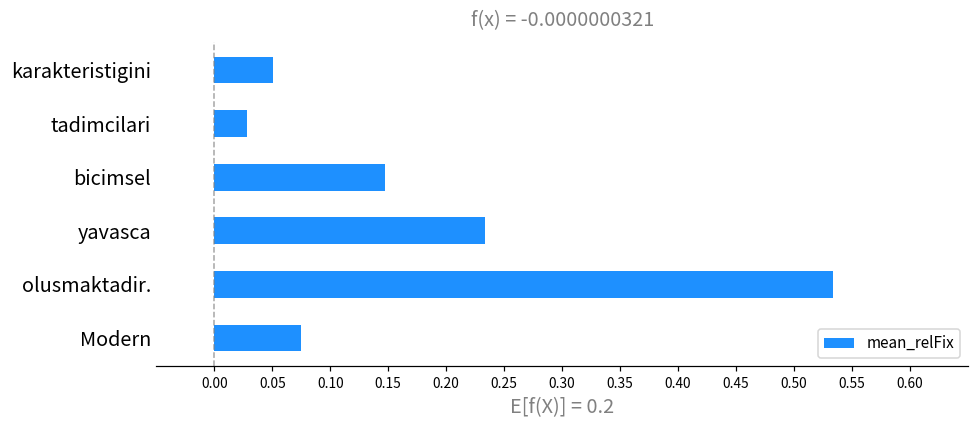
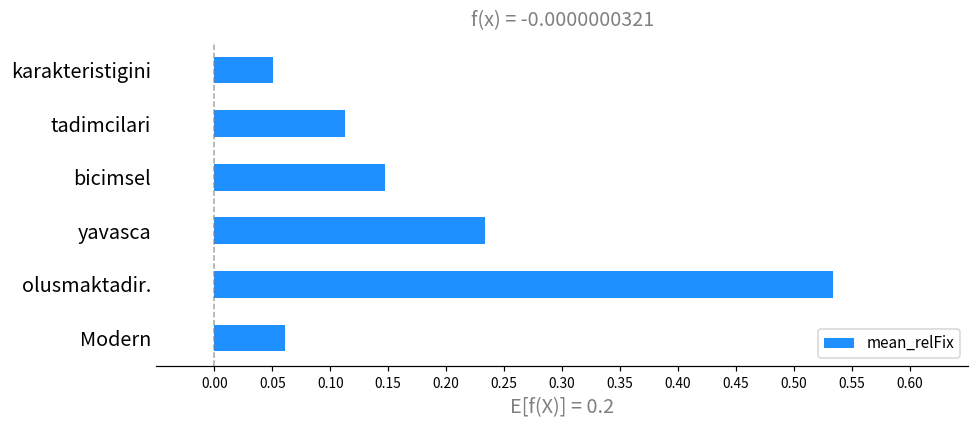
  {
    "karakteristigini": 0.051,
-   "tadimcilari": 0.028,
+   "tadimcilari": 0.112,
    "bicimsel": 0.147,
    "yavasca": 0.234,
    "olusmaktadir.": 0.534,
-   "Modern": 0.075
+   "Modern": 0.061
  }
